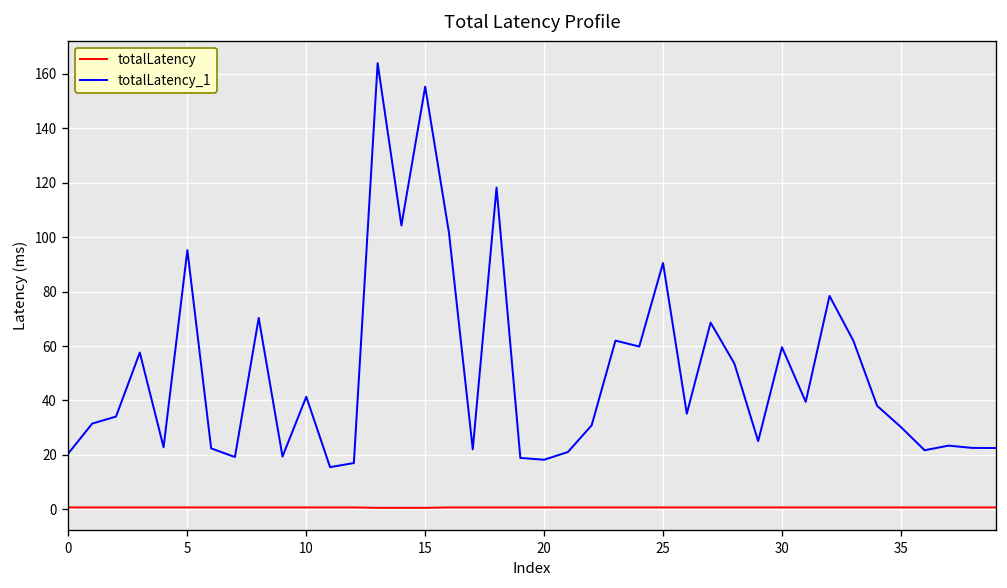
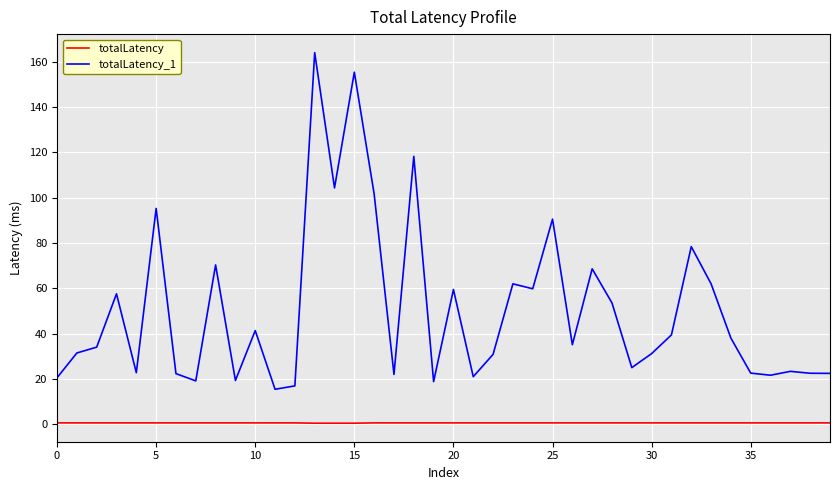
  {
    "totalLatency": {
      "0": 1,
      "5": 1,
      "10": 1,
      "15": 1,
      "20": 1,
      "25": 1,
      "30": 1,
      "35": 1
    },
    "totalLatency_1": {
      "0": 21,
      "5": 95,
      "10": 41,
      "15": 155,
-     "20": 18,
+     "20": 60,
      "25": 91,
-     "30": 60,
-     "35": 30
+     "30": 31,
+     "35": 23
    }
  }
